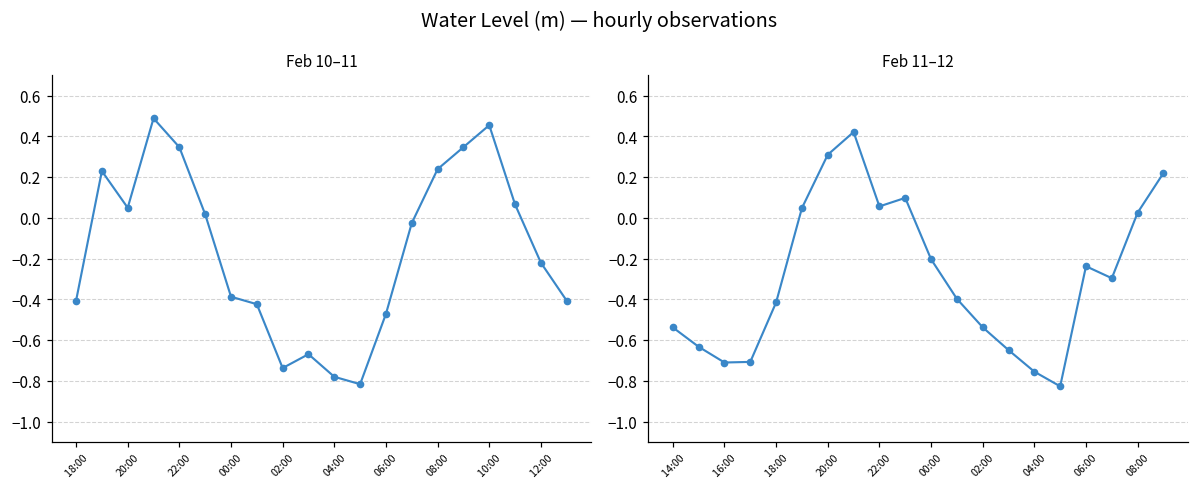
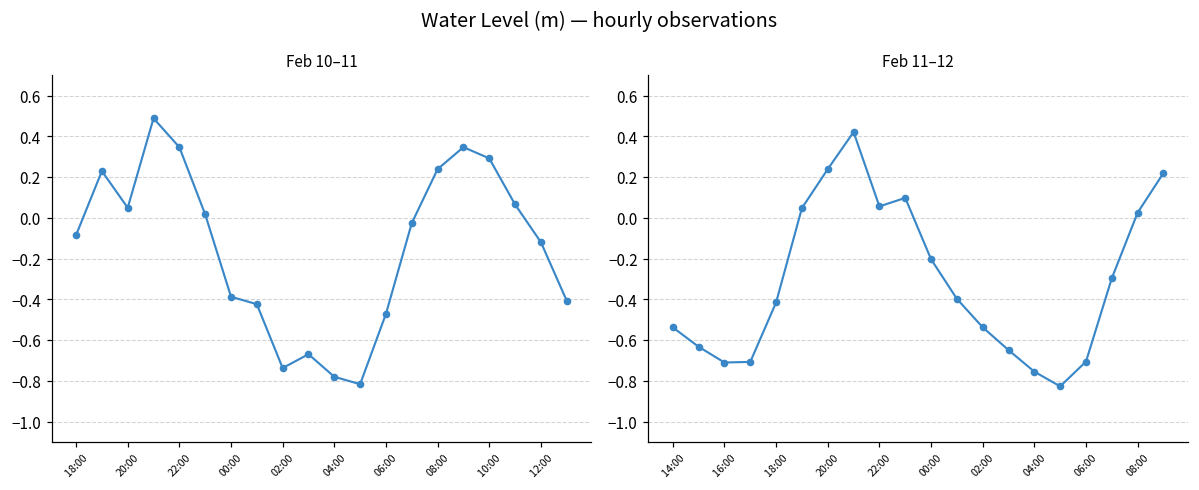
  {
    "Feb 10–11": {
-     "18:00": -0.41,
+     "18:00": -0.08,
      "20:00": 0.05,
      "22:00": 0.35,
      "00:00": -0.39,
      "02:00": -0.74,
      "04:00": -0.78,
      "06:00": -0.47,
      "08:00": 0.24,
-     "10:00": 0.46,
-     "12:00": -0.22
+     "10:00": 0.29,
+     "12:00": -0.12
    },
    "Feb 11–12": {
      "14:00": -0.54,
      "16:00": -0.71,
      "18:00": -0.41,
-     "20:00": 0.31,
+     "20:00": 0.24,
      "22:00": 0.06,
      "00:00": -0.20,
      "02:00": -0.54,
      "04:00": -0.75,
-     "06:00": -0.24,
+     "06:00": -0.71,
      "08:00": 0.03
    }
  }
